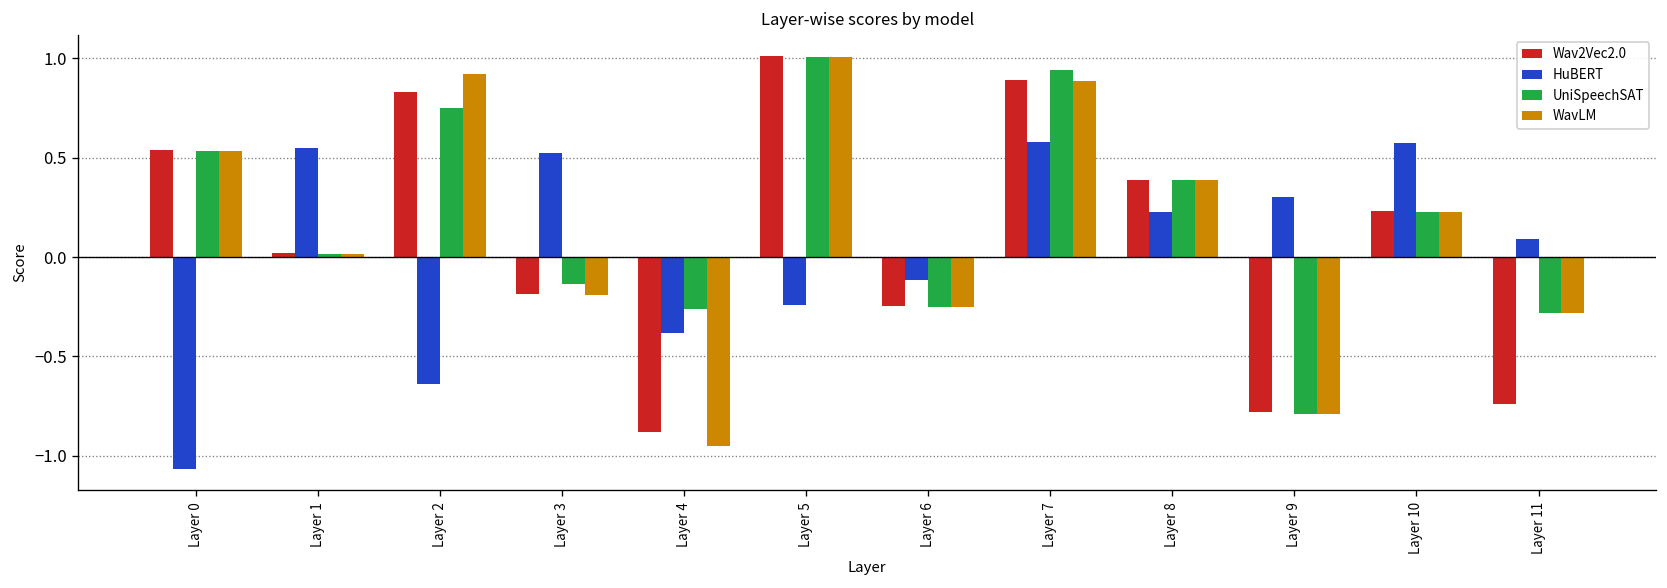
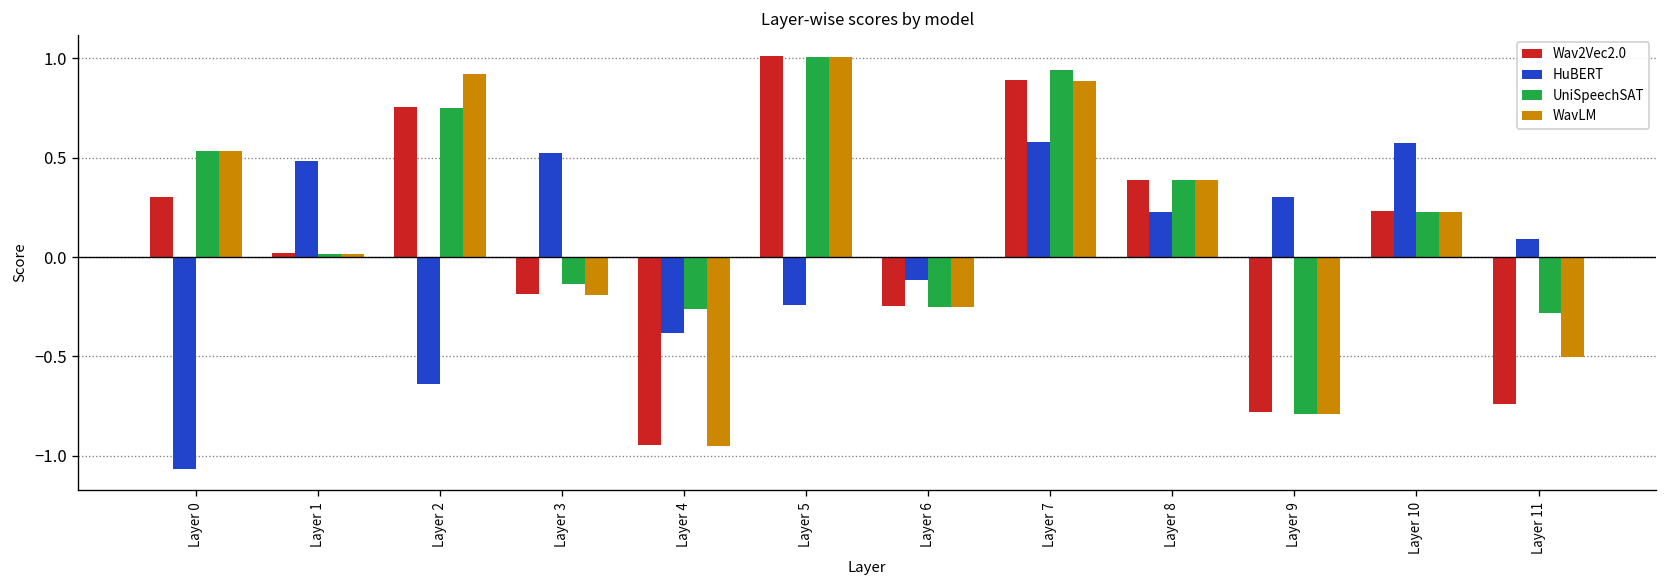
  {
    "Wav2Vec2.0": {
-     "Layer 0": 0.54,
+     "Layer 0": 0.30,
      "Layer 1": 0.02,
-     "Layer 2": 0.83,
+     "Layer 2": 0.76,
      "Layer 3": -0.19,
-     "Layer 4": -0.88,
+     "Layer 4": -0.95,
      "Layer 5": 1.01,
      "Layer 6": -0.25,
      "Layer 7": 0.89,
      "Layer 8": 0.39,
      "Layer 9": -0.78,
      "Layer 10": 0.23,
      "Layer 11": -0.74
    },
    "HuBERT": {
      "Layer 0": -1.07,
-     "Layer 1": 0.55,
+     "Layer 1": 0.48,
      "Layer 2": -0.64,
      "Layer 3": 0.52,
      "Layer 4": -0.38,
      "Layer 5": -0.24,
      "Layer 6": -0.12,
      "Layer 7": 0.58,
      "Layer 8": 0.23,
      "Layer 9": 0.30,
      "Layer 10": 0.57,
      "Layer 11": 0.09
    },
    "UniSpeechSAT": {
      "Layer 0": 0.54,
      "Layer 1": 0.02,
      "Layer 2": 0.75,
      "Layer 3": -0.14,
      "Layer 4": -0.26,
      "Layer 5": 1.00,
      "Layer 6": -0.25,
      "Layer 7": 0.94,
      "Layer 8": 0.39,
      "Layer 9": -0.79,
      "Layer 10": 0.22,
      "Layer 11": -0.28
    },
    "WavLM": {
      "Layer 0": 0.54,
      "Layer 1": 0.02,
      "Layer 2": 0.92,
      "Layer 3": -0.19,
      "Layer 4": -0.95,
      "Layer 5": 1.00,
      "Layer 6": -0.25,
      "Layer 7": 0.89,
      "Layer 8": 0.39,
      "Layer 9": -0.79,
      "Layer 10": 0.22,
-     "Layer 11": -0.28
+     "Layer 11": -0.50
    }
  }
